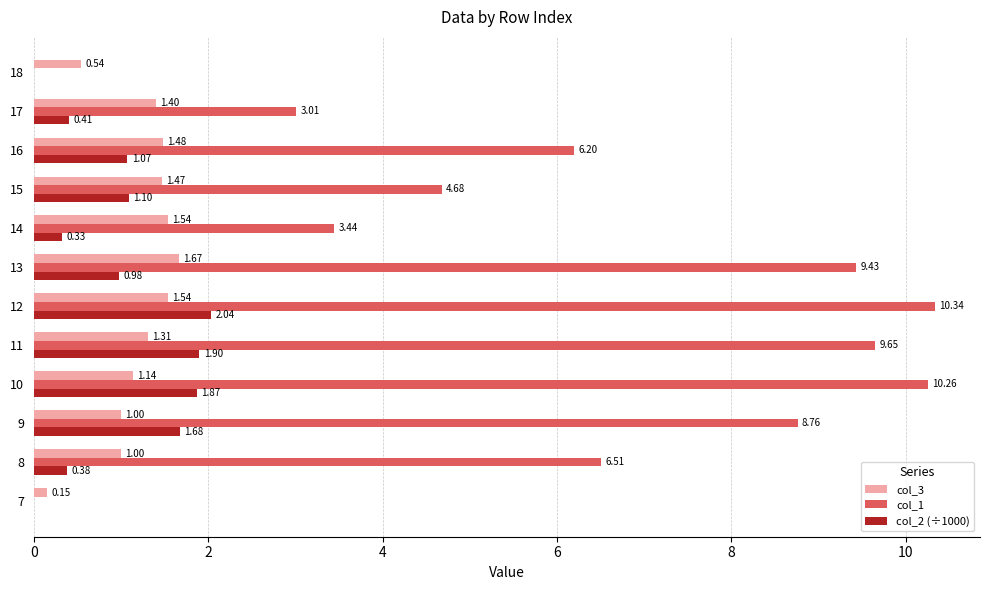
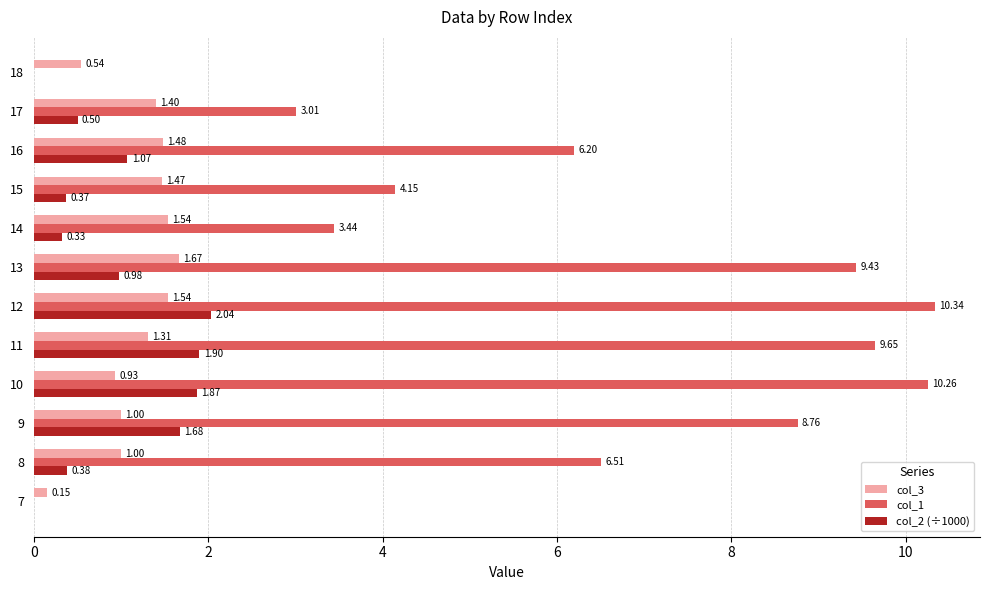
  {
    "col_3": {
      "18": 0.54,
      "17": 1.40,
      "16": 1.48,
      "15": 1.47,
      "14": 1.54,
      "13": 1.67,
      "12": 1.54,
      "11": 1.31,
-     "10": 1.14,
+     "10": 0.93,
      "9": 1.00,
      "8": 1.00,
      "7": 0.15
    },
    "col_1": {
      "17": 3.01,
      "16": 6.20,
-     "15": 4.68,
+     "15": 4.15,
      "14": 3.44,
      "13": 9.43,
      "12": 10.34,
      "11": 9.65,
      "10": 10.26,
      "9": 8.76,
      "8": 6.51
    },
    "col_2 (÷1000)": {
-     "17": 0.41,
+     "17": 0.50,
      "16": 1.07,
-     "15": 1.10,
+     "15": 0.37,
      "14": 0.33,
      "13": 0.98,
      "12": 2.04,
      "11": 1.90,
      "10": 1.87,
      "9": 1.68,
      "8": 0.38
    }
  }
